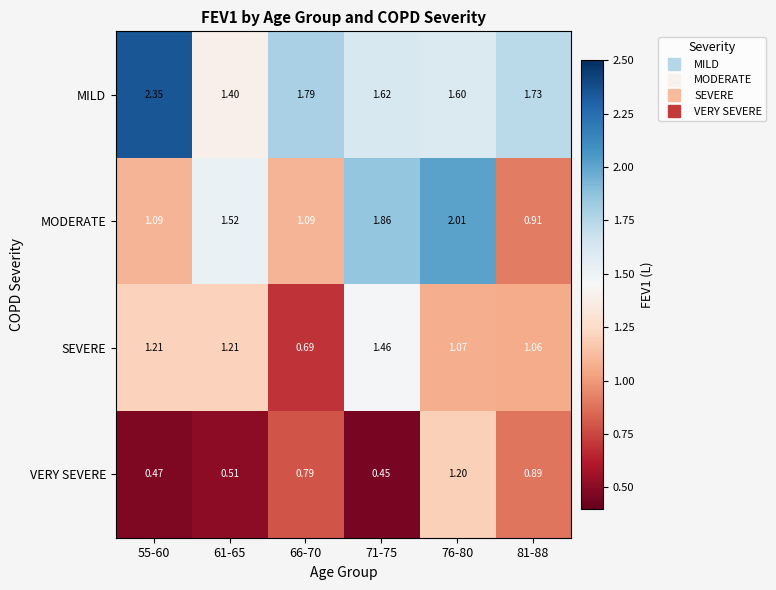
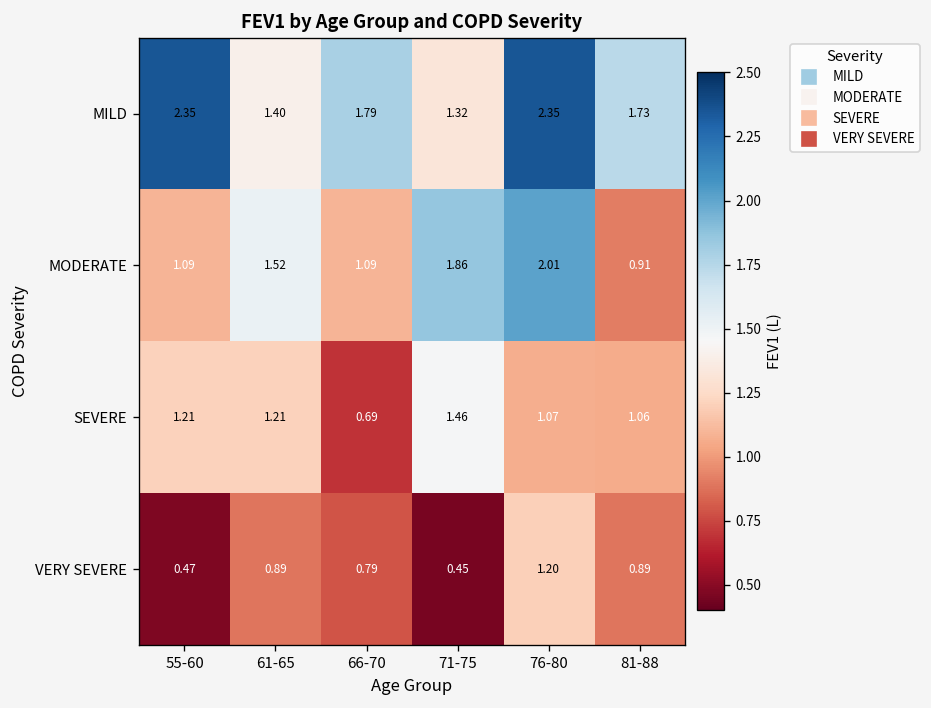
  {
    "MILD": {
      "55-60": 2.35,
      "61-65": 1.40,
      "66-70": 1.79,
-     "71-75": 1.62,
-     "76-80": 1.60,
+     "71-75": 1.32,
+     "76-80": 2.35,
      "81-88": 1.73
    },
    "MODERATE": {
      "55-60": 1.09,
      "61-65": 1.52,
      "66-70": 1.09,
      "71-75": 1.86,
      "76-80": 2.01,
      "81-88": 0.91
    },
    "SEVERE": {
      "55-60": 1.21,
      "61-65": 1.21,
      "66-70": 0.69,
      "71-75": 1.46,
      "76-80": 1.07,
      "81-88": 1.06
    },
    "VERY SEVERE": {
      "55-60": 0.47,
-     "61-65": 0.51,
+     "61-65": 0.89,
      "66-70": 0.79,
      "71-75": 0.45,
      "76-80": 1.20,
      "81-88": 0.89
    }
  }
